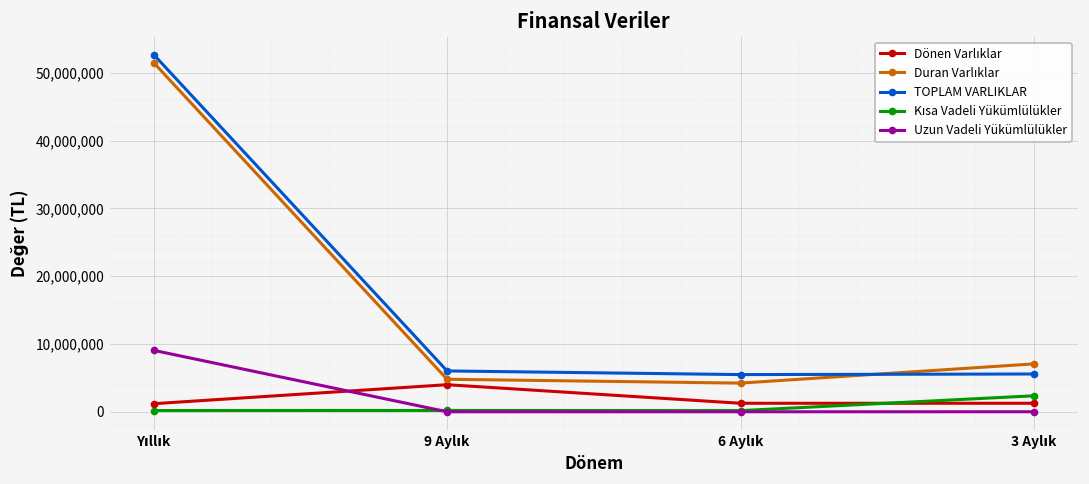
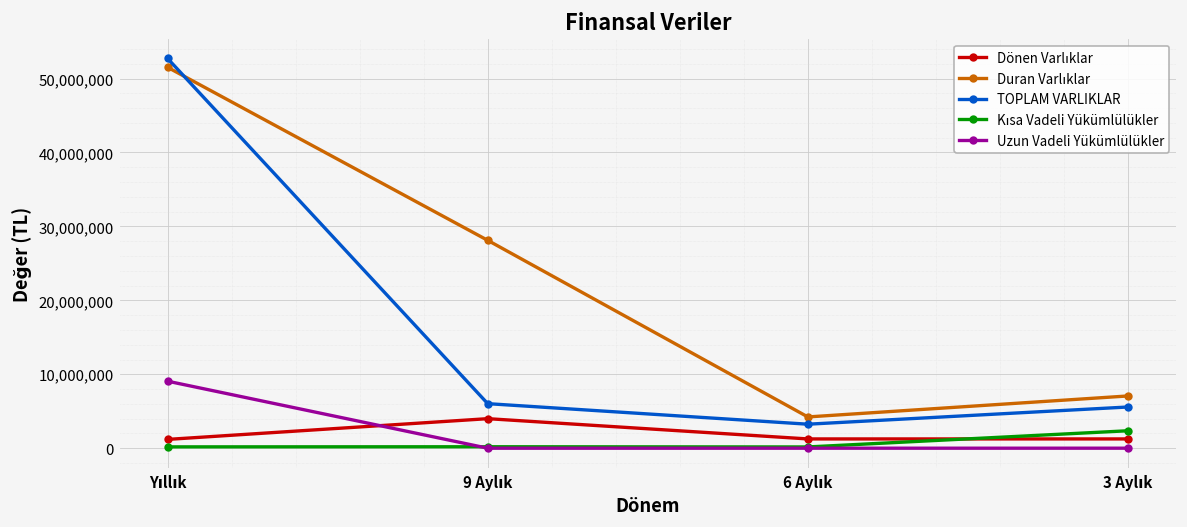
  {
    "Dönen Varlıklar": {
      "Yıllık": "1,000,000",
      "9 Aylık": "4,000,000",
      "6 Aylık": "1,000,000",
      "3 Aylık": "1,000,000"
    },
    "Duran Varlıklar": {
      "Yıllık": "52,000,000",
-     "9 Aylık": "5,000,000",
+     "9 Aylık": "28,000,000",
      "6 Aylık": "4,000,000",
      "3 Aylık": "7,000,000"
    },
    "TOPLAM VARLIKLAR": {
      "Yıllık": "53,000,000",
      "9 Aylık": "6,000,000",
-     "6 Aylık": "5,000,000",
+     "6 Aylık": "3,000,000",
      "3 Aylık": "6,000,000"
    },
    "Kısa Vadeli Yükümlülükler": {
      "Yıllık": "0",
      "3 Aylık": "2,000,000"
    },
    "Uzun Vadeli Yükümlülükler": {
      "Yıllık": "9,000,000",
      "3 Aylık": "0"
    }
  }
